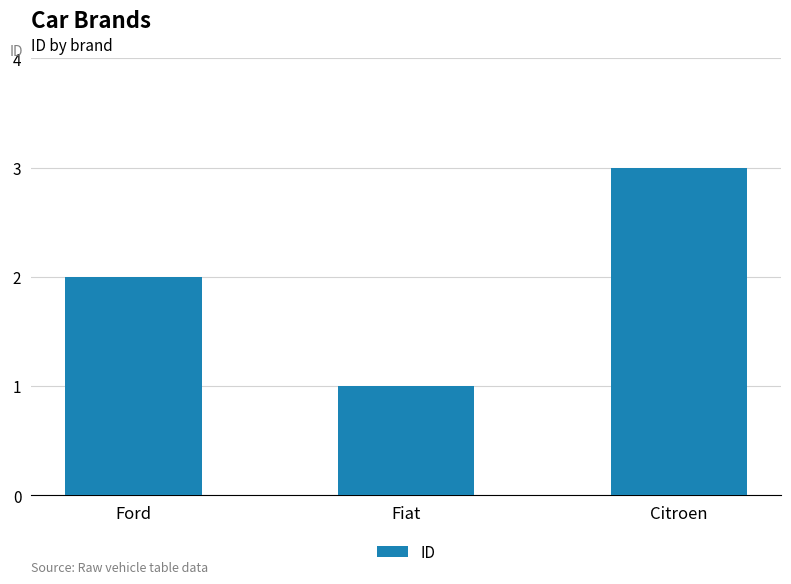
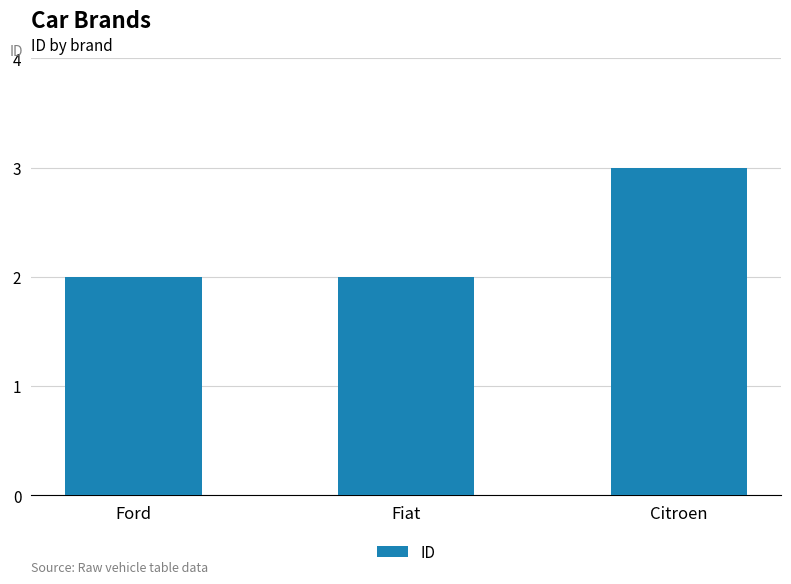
  {
    "Ford": 2,
-   "Fiat": 1,
+   "Fiat": 2,
    "Citroen": 3
  }
